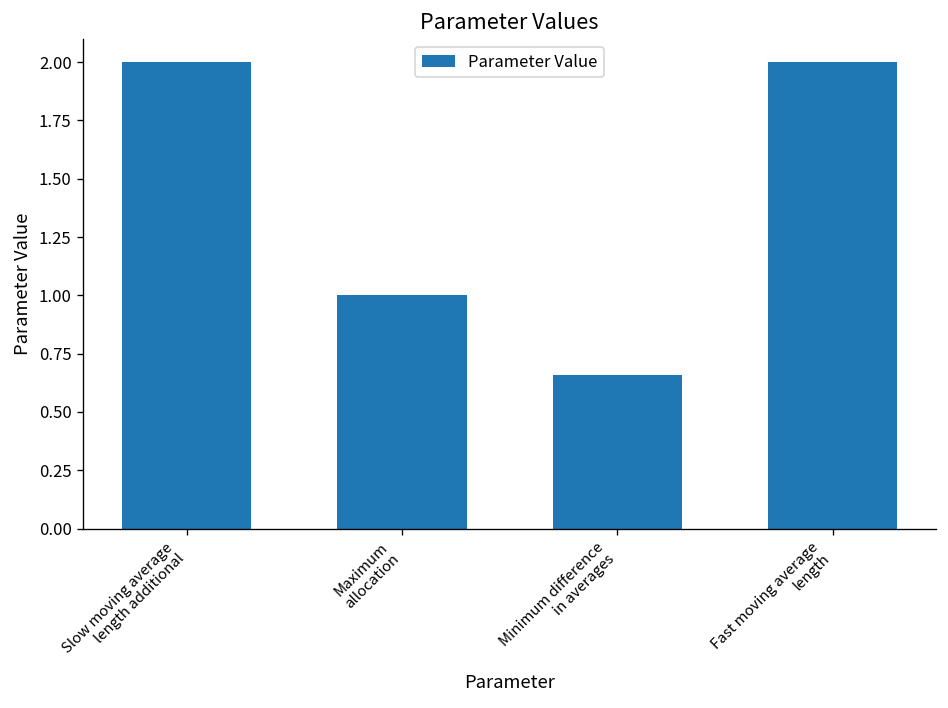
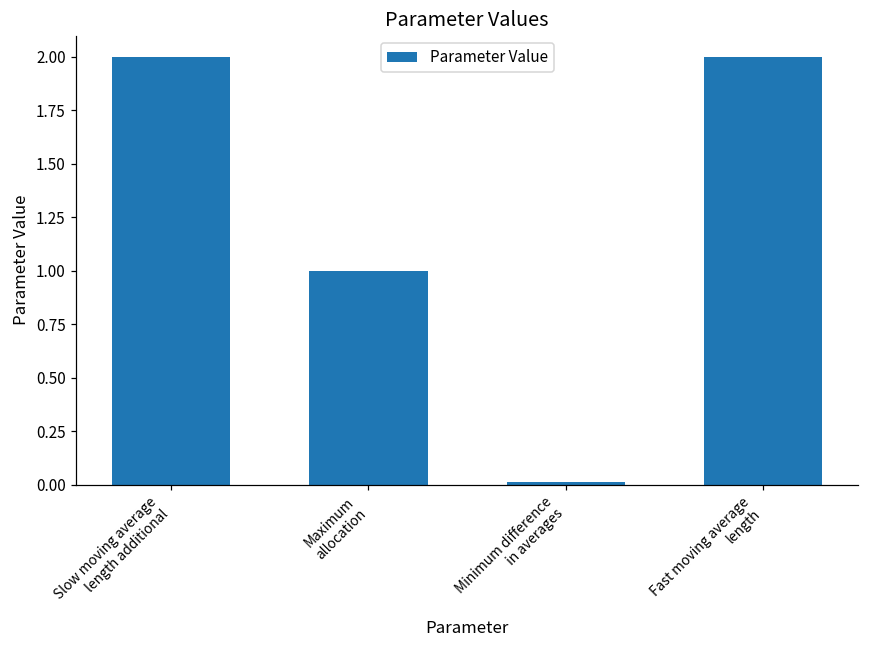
  {
    "Slow moving average length additional": 2.00,
    "Maximum allocation": 1.00,
-   "Minimum difference in averages": 0.66,
+   "Minimum difference in averages": 0.01,
    "Fast moving average length": 2.00
  }
